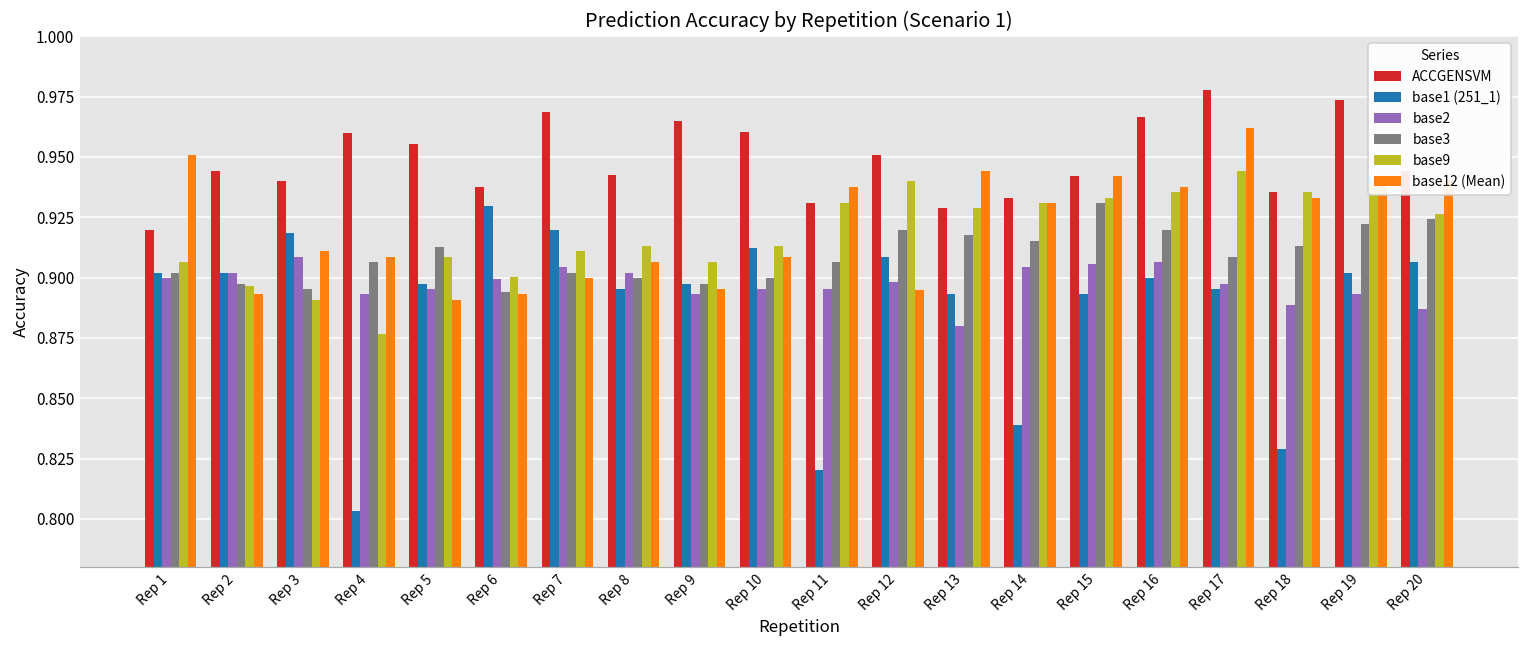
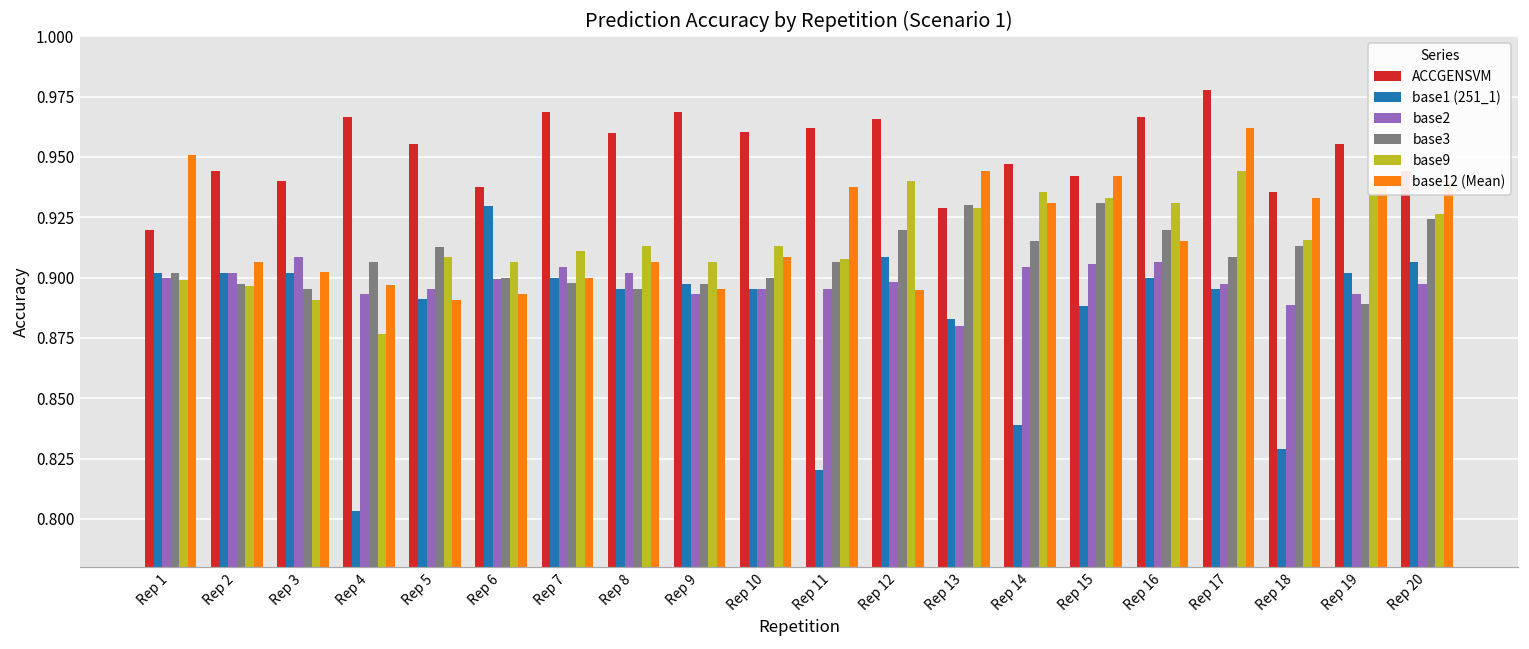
  {
    "ACCGENSVM": {
      "Rep 1": 0.920,
      "Rep 2": 0.944,
      "Rep 3": 0.940,
-     "Rep 4": 0.960,
+     "Rep 4": 0.966,
      "Rep 5": 0.955,
      "Rep 6": 0.938,
      "Rep 7": 0.969,
-     "Rep 8": 0.942,
-     "Rep 9": 0.965,
+     "Rep 8": 0.960,
+     "Rep 9": 0.969,
      "Rep 10": 0.961,
-     "Rep 11": 0.931,
-     "Rep 12": 0.951,
+     "Rep 11": 0.962,
+     "Rep 12": 0.966,
      "Rep 13": 0.929,
-     "Rep 14": 0.933,
+     "Rep 14": 0.947,
      "Rep 15": 0.942,
      "Rep 16": 0.967,
      "Rep 17": 0.978,
      "Rep 18": 0.935,
-     "Rep 19": 0.974
+     "Rep 19": 0.955
    },
    "base1 (251_1)": {
      "Rep 1": 0.902,
      "Rep 2": 0.902,
-     "Rep 3": 0.918,
+     "Rep 3": 0.902,
      "Rep 4": 0.803,
-     "Rep 5": 0.898,
+     "Rep 5": 0.891,
      "Rep 6": 0.930,
-     "Rep 7": 0.920,
+     "Rep 7": 0.900,
      "Rep 8": 0.895,
      "Rep 9": 0.898,
-     "Rep 10": 0.912,
+     "Rep 10": 0.895,
      "Rep 11": 0.820,
      "Rep 12": 0.909,
-     "Rep 13": 0.893,
+     "Rep 13": 0.883,
      "Rep 14": 0.839,
-     "Rep 15": 0.893,
+     "Rep 15": 0.888,
      "Rep 16": 0.900,
      "Rep 17": 0.895,
      "Rep 18": 0.829,
      "Rep 19": 0.902,
      "Rep 20": 0.906
    },
    "base2": {
      "Rep 1": 0.900,
      "Rep 2": 0.902,
      "Rep 3": 0.909,
      "Rep 4": 0.893,
      "Rep 5": 0.895,
      "Rep 6": 0.899,
      "Rep 7": 0.904,
      "Rep 8": 0.902,
      "Rep 9": 0.893,
      "Rep 10": 0.895,
      "Rep 11": 0.895,
      "Rep 12": 0.898,
      "Rep 13": 0.880,
      "Rep 14": 0.904,
      "Rep 15": 0.906,
      "Rep 16": 0.906,
      "Rep 17": 0.898,
      "Rep 18": 0.889,
      "Rep 19": 0.893,
-     "Rep 20": 0.887
+     "Rep 20": 0.898
    },
    "base3": {
      "Rep 1": 0.902,
      "Rep 2": 0.898,
      "Rep 3": 0.895,
      "Rep 4": 0.906,
      "Rep 5": 0.913,
-     "Rep 6": 0.894,
-     "Rep 7": 0.902,
-     "Rep 8": 0.900,
+     "Rep 6": 0.900,
+     "Rep 7": 0.898,
+     "Rep 8": 0.895,
      "Rep 9": 0.898,
      "Rep 10": 0.900,
      "Rep 11": 0.906,
      "Rep 12": 0.920,
-     "Rep 13": 0.918,
+     "Rep 13": 0.930,
      "Rep 14": 0.915,
      "Rep 15": 0.931,
      "Rep 16": 0.920,
      "Rep 17": 0.909,
      "Rep 18": 0.913,
-     "Rep 19": 0.922,
+     "Rep 19": 0.889,
      "Rep 20": 0.924
    },
    "base9": {
-     "Rep 1": 0.906,
+     "Rep 1": 0.899,
      "Rep 2": 0.896,
      "Rep 3": 0.891,
      "Rep 4": 0.877,
      "Rep 5": 0.909,
-     "Rep 6": 0.900,
+     "Rep 6": 0.906,
      "Rep 7": 0.911,
      "Rep 8": 0.913,
      "Rep 9": 0.906,
      "Rep 10": 0.913,
-     "Rep 11": 0.931,
+     "Rep 11": 0.908,
      "Rep 12": 0.940,
      "Rep 13": 0.929,
-     "Rep 14": 0.931,
+     "Rep 14": 0.936,
      "Rep 15": 0.933,
-     "Rep 16": 0.935,
+     "Rep 16": 0.931,
      "Rep 17": 0.944,
-     "Rep 18": 0.935,
+     "Rep 18": 0.916,
      "Rep 20": 0.927
    },
    "base12 (Mean)": {
      "Rep 1": 0.951,
-     "Rep 2": 0.893,
-     "Rep 3": 0.911,
-     "Rep 4": 0.909,
+     "Rep 2": 0.906,
+     "Rep 3": 0.902,
+     "Rep 4": 0.897,
      "Rep 5": 0.891,
      "Rep 6": 0.893,
      "Rep 7": 0.900,
      "Rep 8": 0.906,
      "Rep 9": 0.895,
      "Rep 10": 0.909,
      "Rep 11": 0.938,
      "Rep 12": 0.895,
      "Rep 13": 0.944,
      "Rep 14": 0.931,
      "Rep 15": 0.942,
-     "Rep 16": 0.938,
+     "Rep 16": 0.915,
      "Rep 17": 0.962,
      "Rep 18": 0.933
    }
  }
